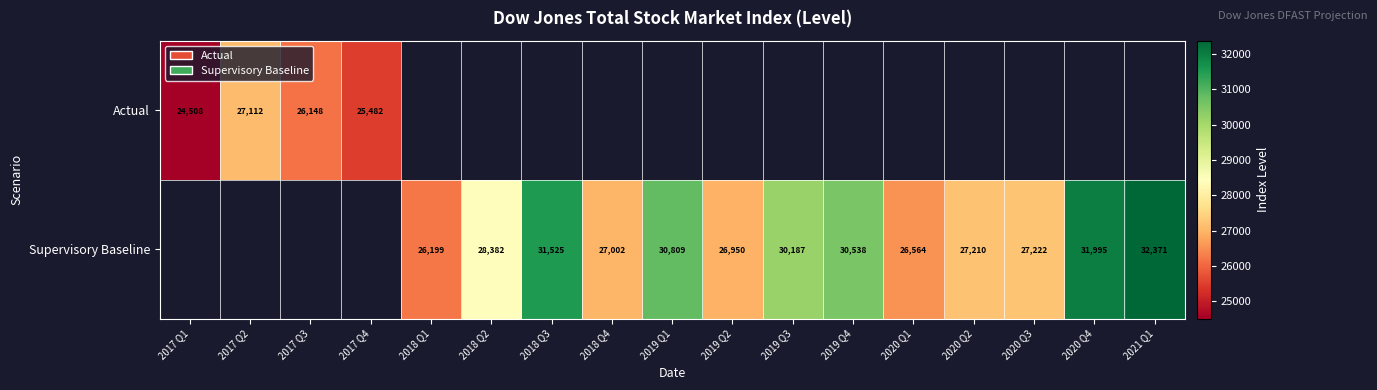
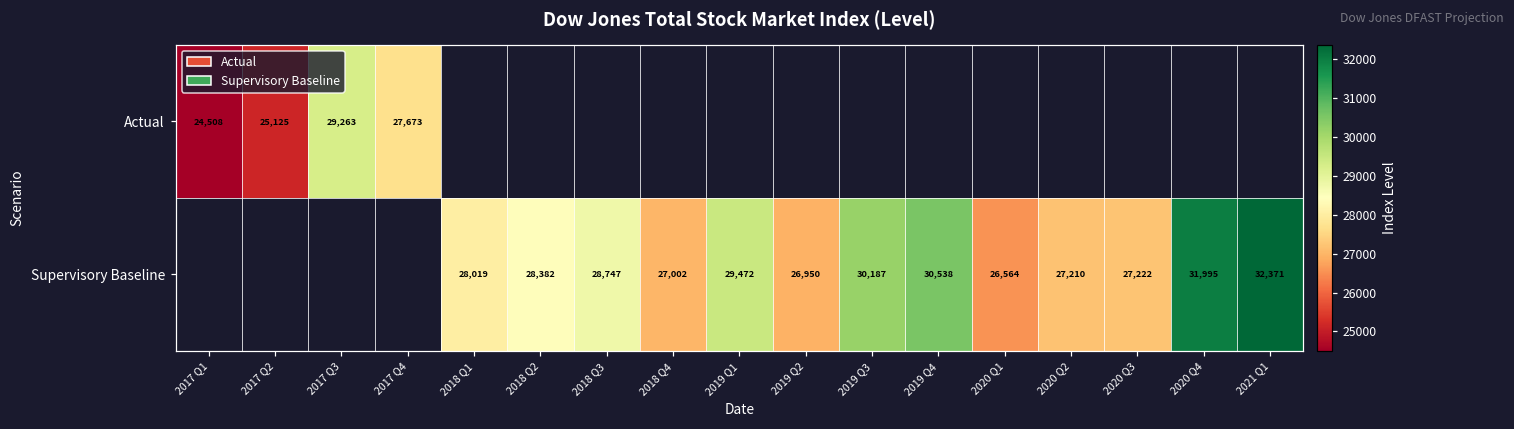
  {
    "Actual": {
      "2017 Q1": "24,508",
-     "2017 Q2": "27,112",
-     "2017 Q3": "26,148",
-     "2017 Q4": "25,482"
+     "2017 Q2": "25,125",
+     "2017 Q3": "29,263",
+     "2017 Q4": "27,673"
    },
    "Supervisory Baseline": {
-     "2018 Q1": "26,199",
+     "2018 Q1": "28,019",
      "2018 Q2": "28,382",
-     "2018 Q3": "31,525",
+     "2018 Q3": "28,747",
      "2018 Q4": "27,002",
-     "2019 Q1": "30,809",
+     "2019 Q1": "29,472",
      "2019 Q2": "26,950",
      "2019 Q3": "30,187",
      "2019 Q4": "30,538",
      "2020 Q1": "26,564",
      "2020 Q2": "27,210",
      "2020 Q3": "27,222",
      "2020 Q4": "31,995",
      "2021 Q1": "32,371"
    }
  }
